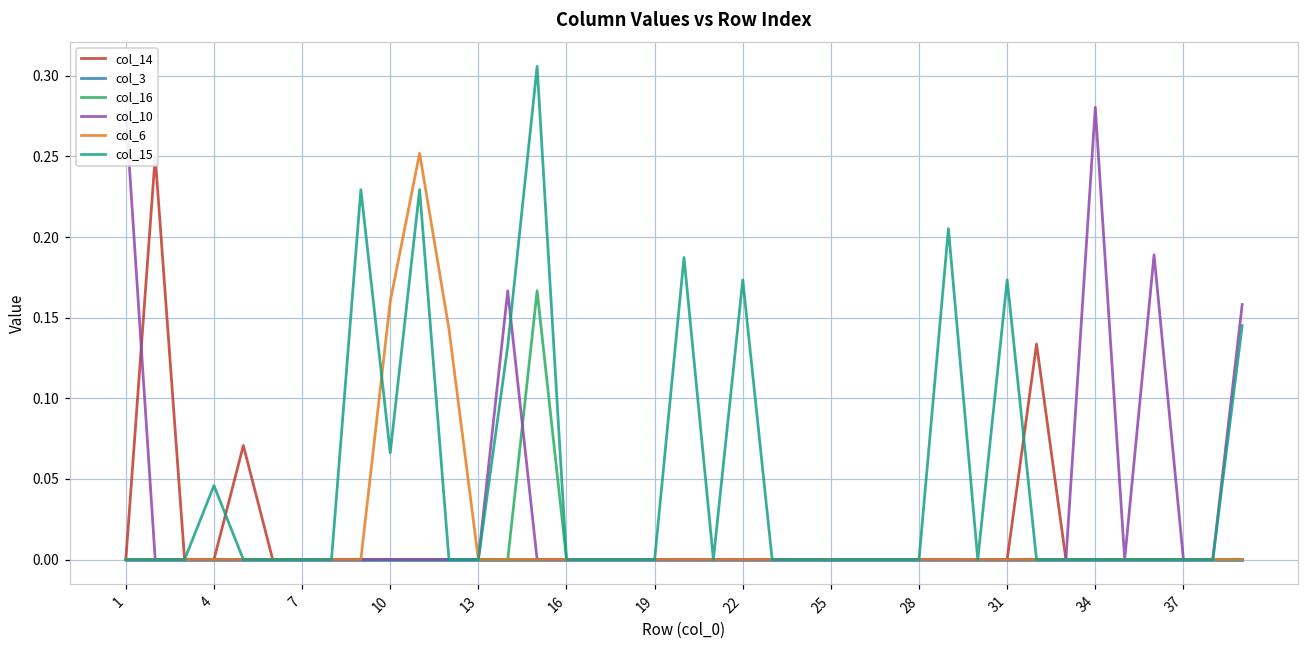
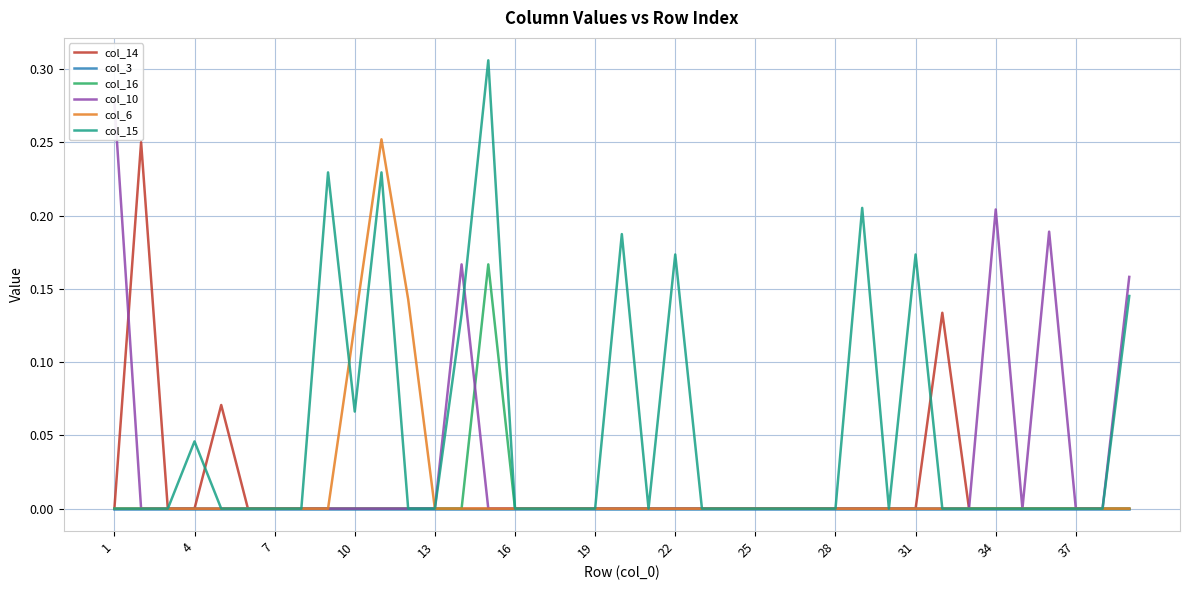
  {
    "col_10": {
-     "34": 0.280
+     "34": 0.204
    },
    "col_6": {
-     "10": 0.160
+     "10": 0.126
    }
  }
